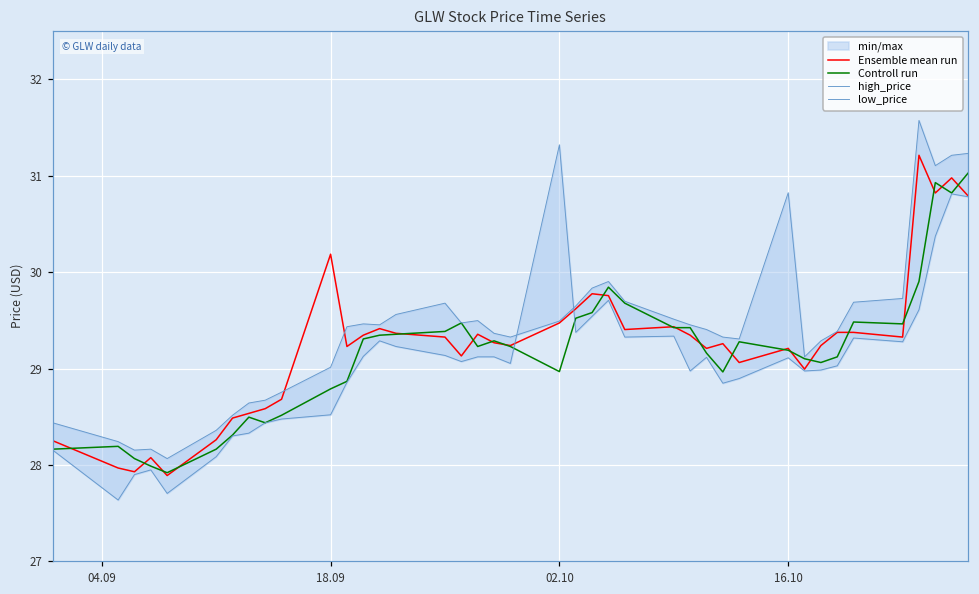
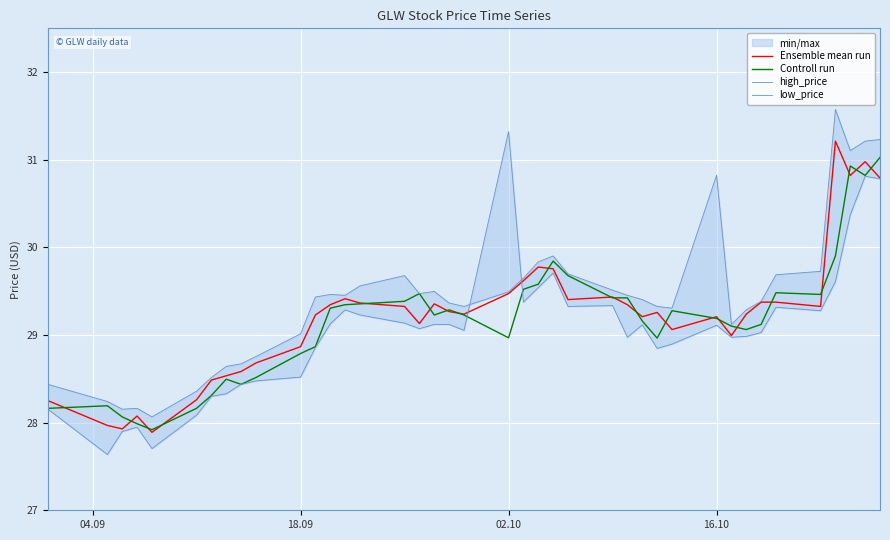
  {
    "Ensemble mean run": {
-     "18.09": 30.2
+     "18.09": 28.9
    },
    "Controll run": {
      "18.09": 28.8,
      "02.10": 29.0
    }
  }
